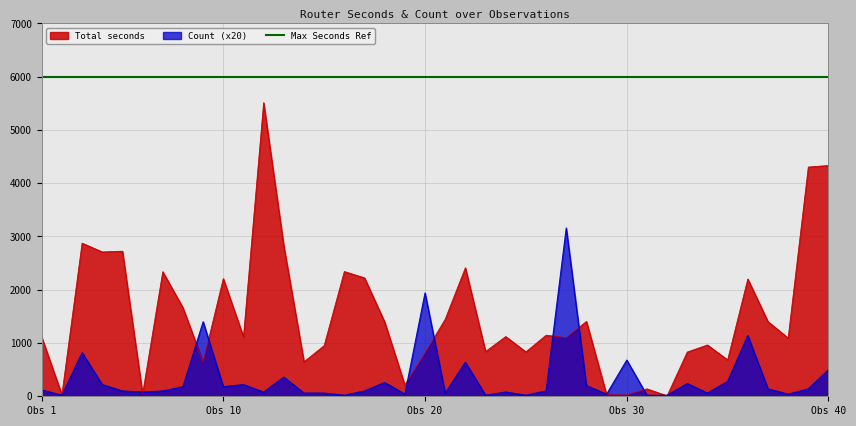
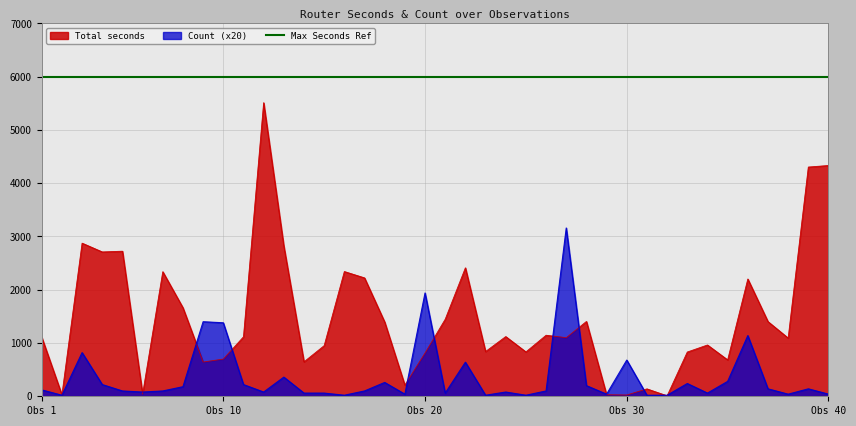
  {
    "Total seconds": {
      "Obs 1": 1100,
-     "Obs 10": 2200,
+     "Obs 10": 700,
      "Obs 20": 800,
      "Obs 30": 0,
      "Obs 40": 4300
    },
    "Count (x20)": {
      "Obs 1": 100,
-     "Obs 10": 200,
+     "Obs 10": 1400,
      "Obs 20": 1900,
      "Obs 30": 700,
-     "Obs 40": 500
+     "Obs 40": 0
    }
  }
